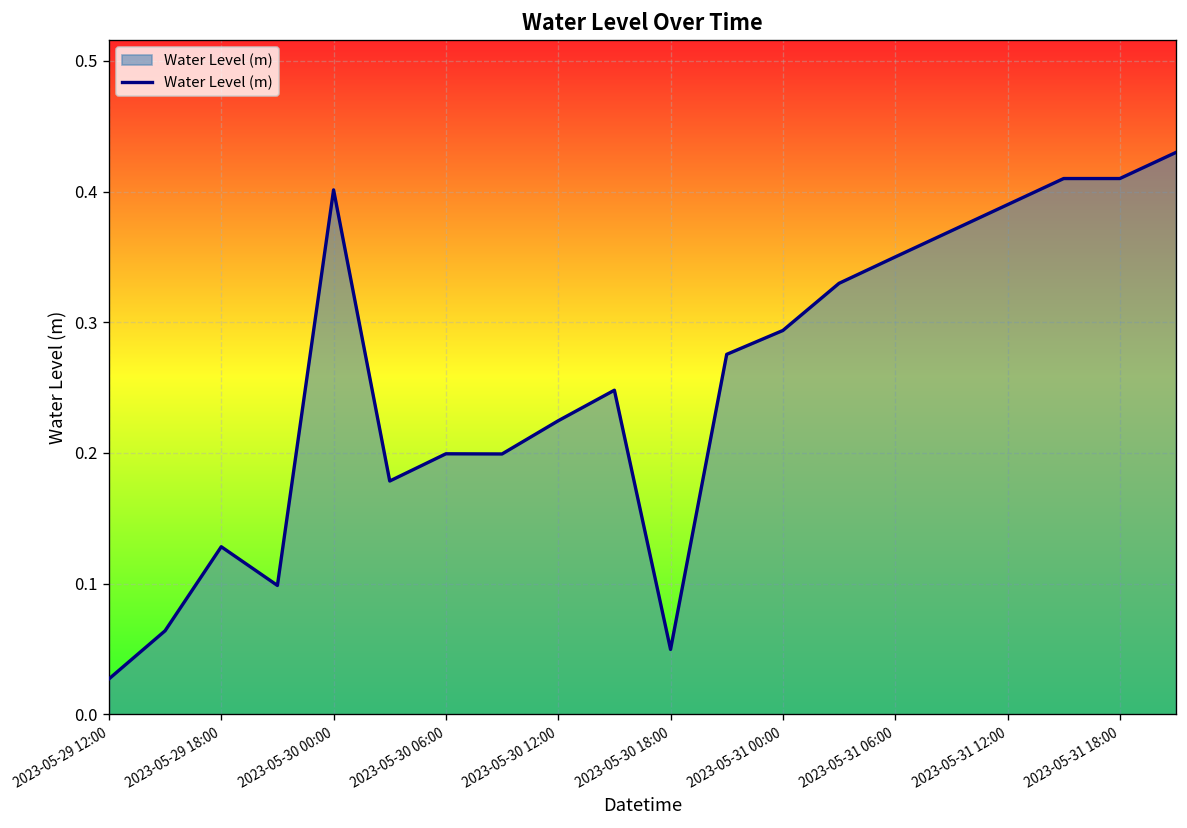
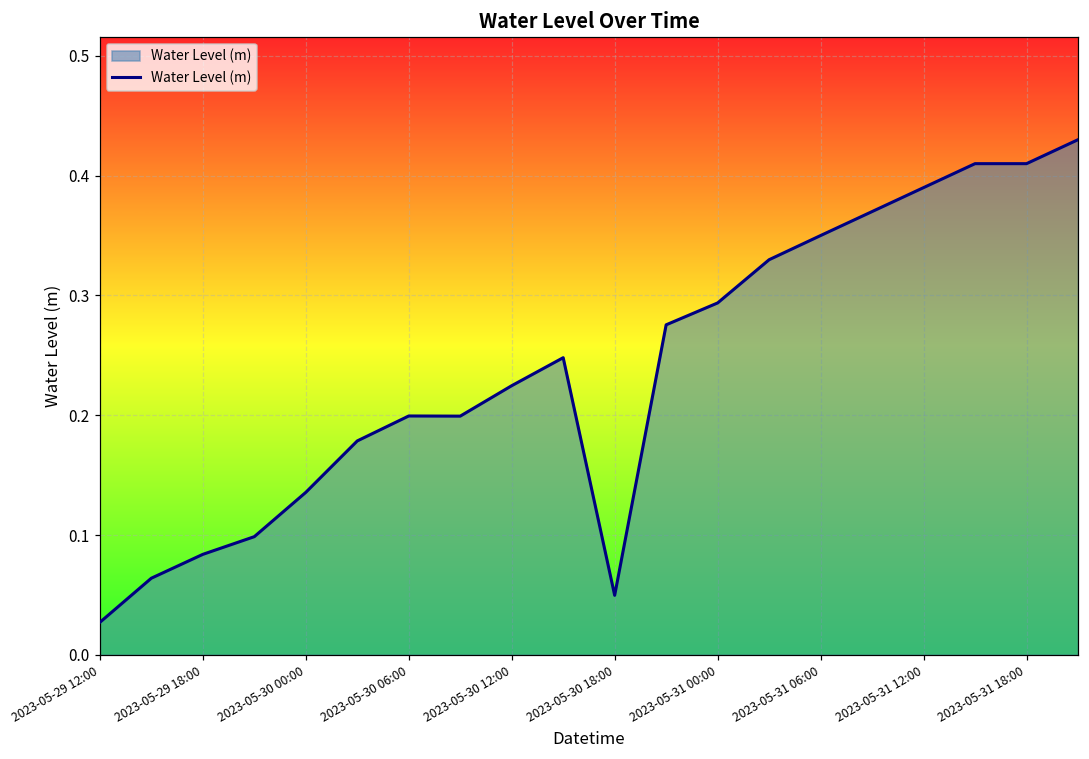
  {
    "2023-05-29 12:00": 0.027,
-   "2023-05-29 18:00": 0.128,
-   "2023-05-30 00:00": 0.401,
+   "2023-05-29 18:00": 0.084,
+   "2023-05-30 00:00": 0.136,
    "2023-05-30 06:00": 0.199,
    "2023-05-30 12:00": 0.225,
    "2023-05-30 18:00": 0.050,
    "2023-05-31 00:00": 0.294,
    "2023-05-31 06:00": 0.350,
    "2023-05-31 12:00": 0.390,
    "2023-05-31 18:00": 0.410
  }
